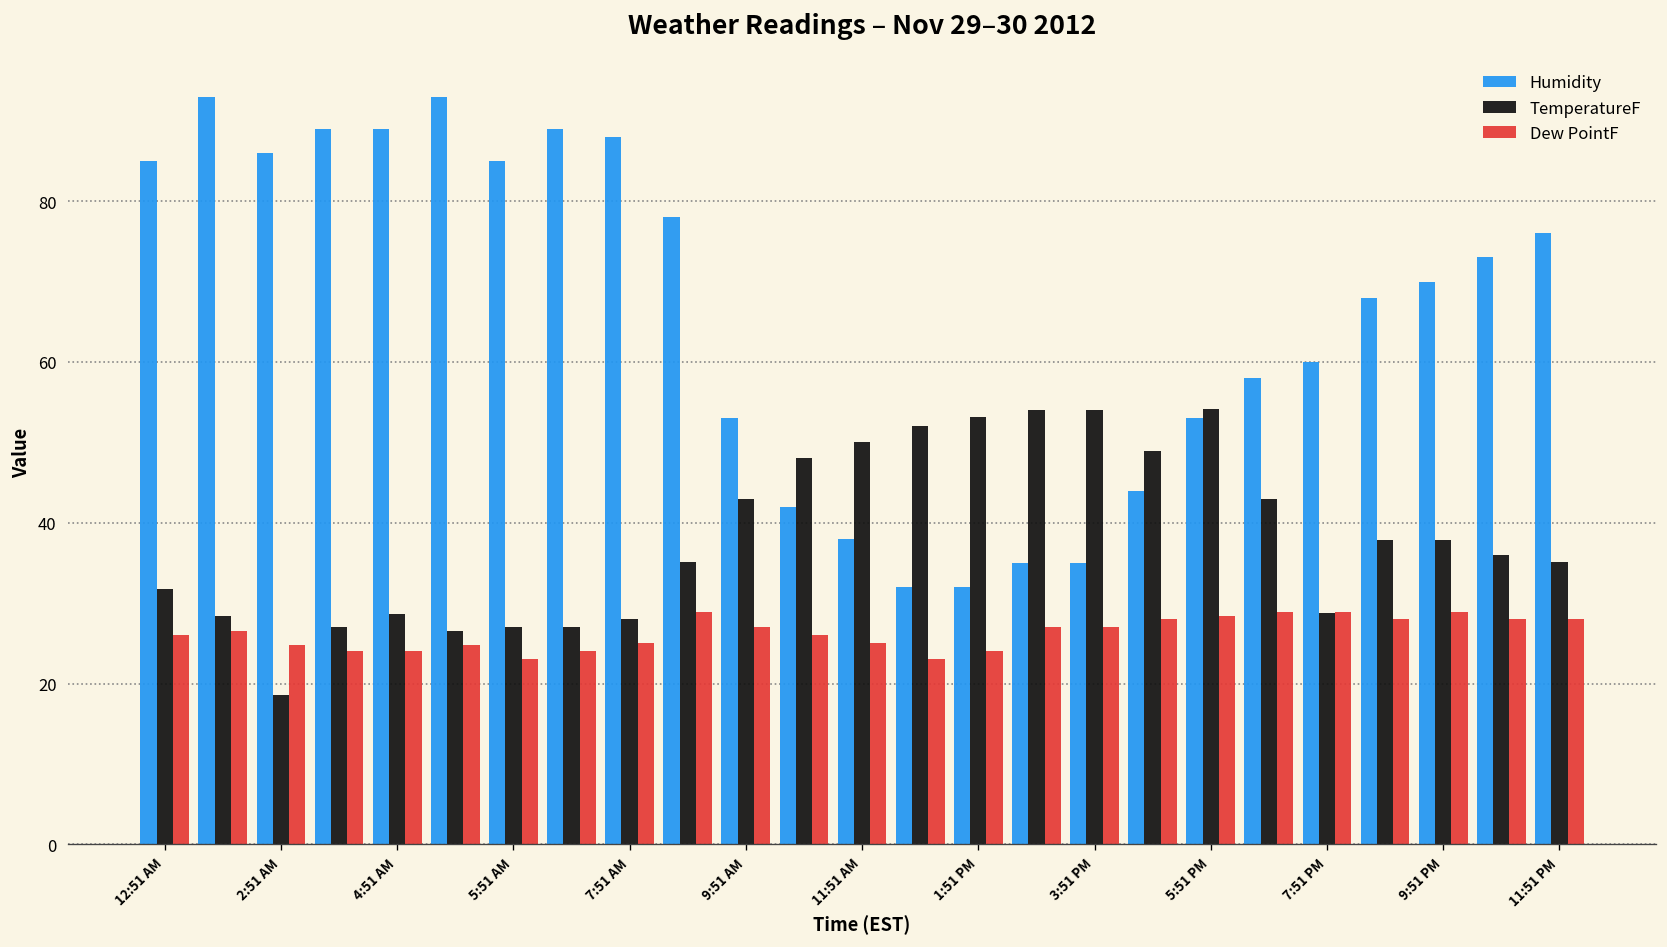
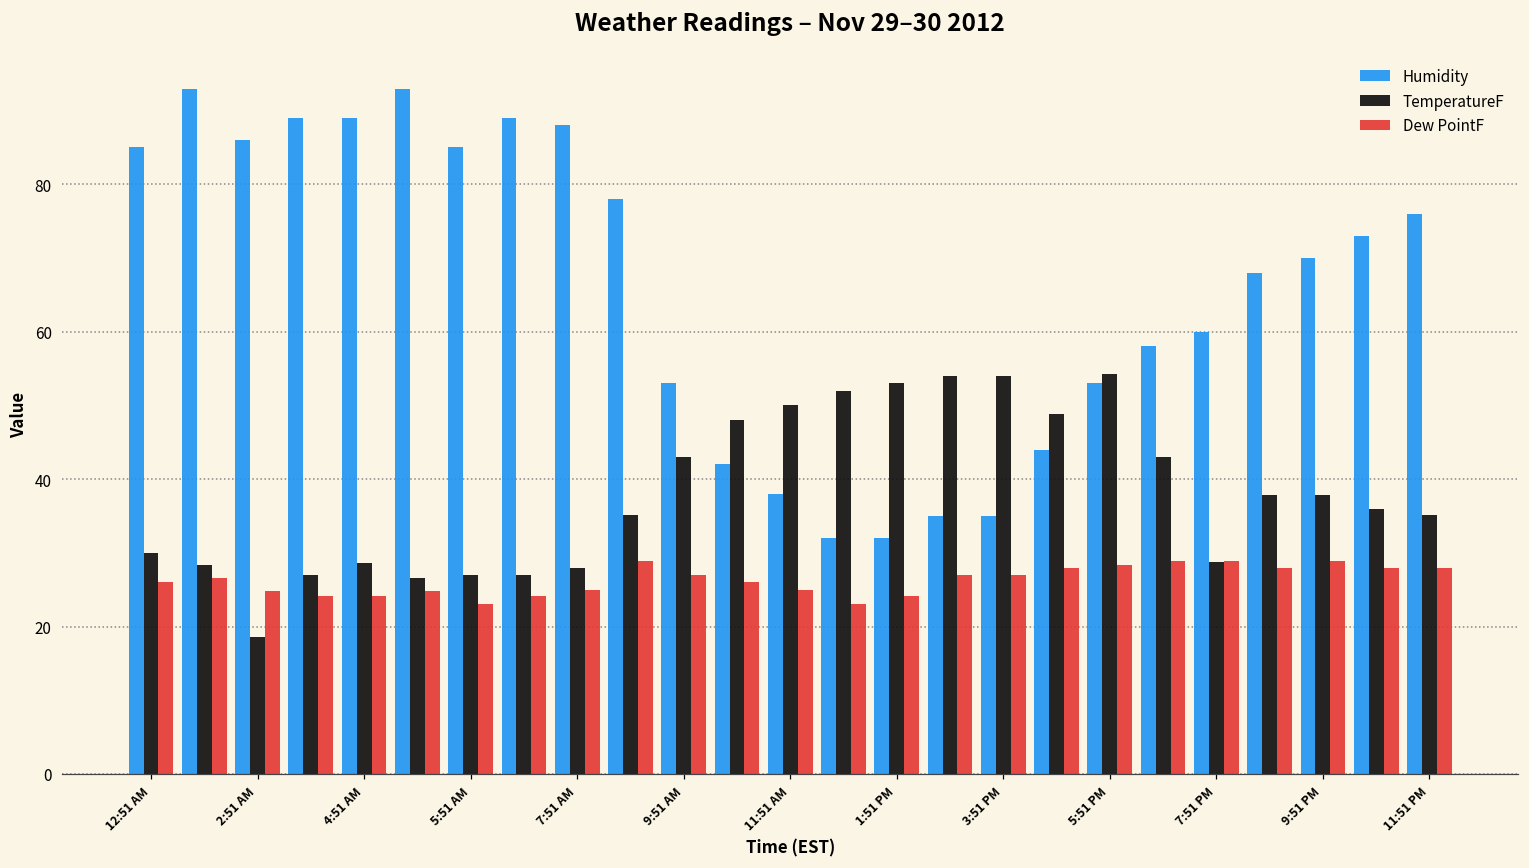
  {
    "TemperatureF": {
-     "12:51 AM": 32,
+     "12:51 AM": 30,
      "2:51 AM": 19,
      "4:51 AM": 29,
      "5:51 AM": 27,
      "7:51 AM": 28,
      "9:51 AM": 43,
      "11:51 AM": 50,
      "1:51 PM": 53,
      "3:51 PM": 54,
      "5:51 PM": 54,
      "7:51 PM": 29,
      "9:51 PM": 38,
      "11:51 PM": 35
    }
  }
